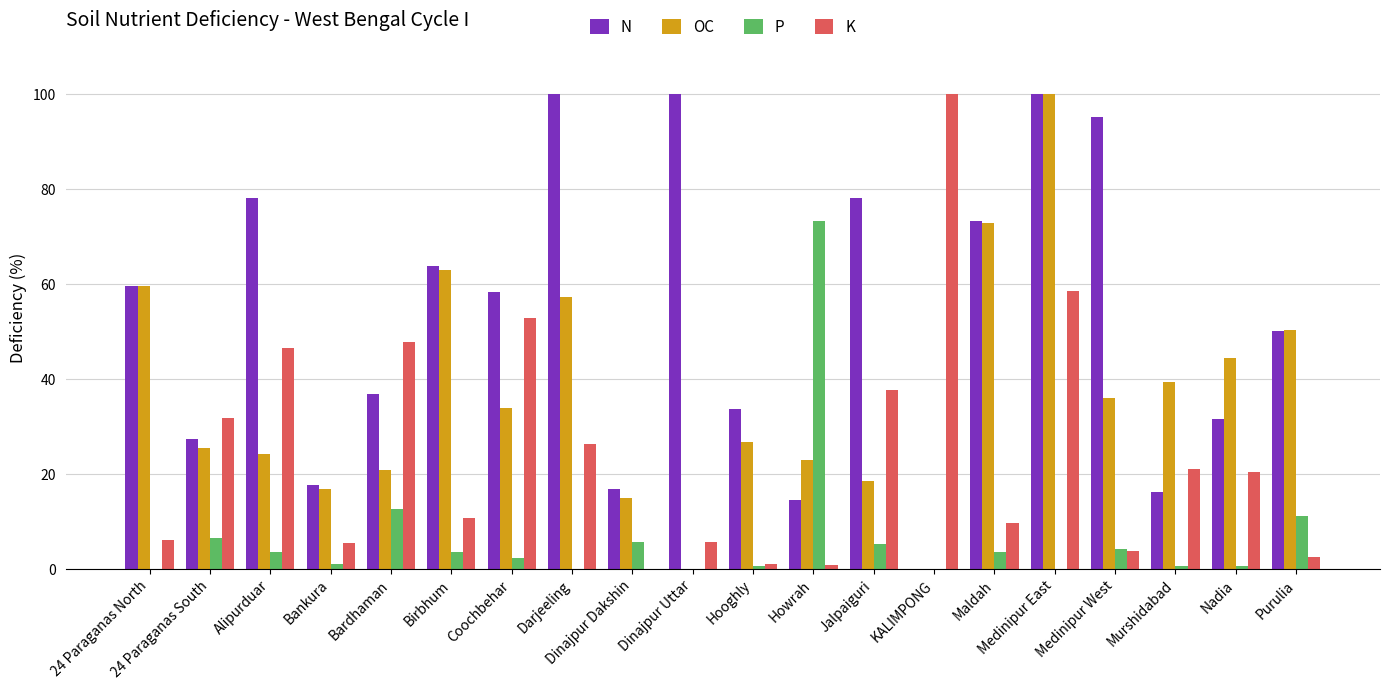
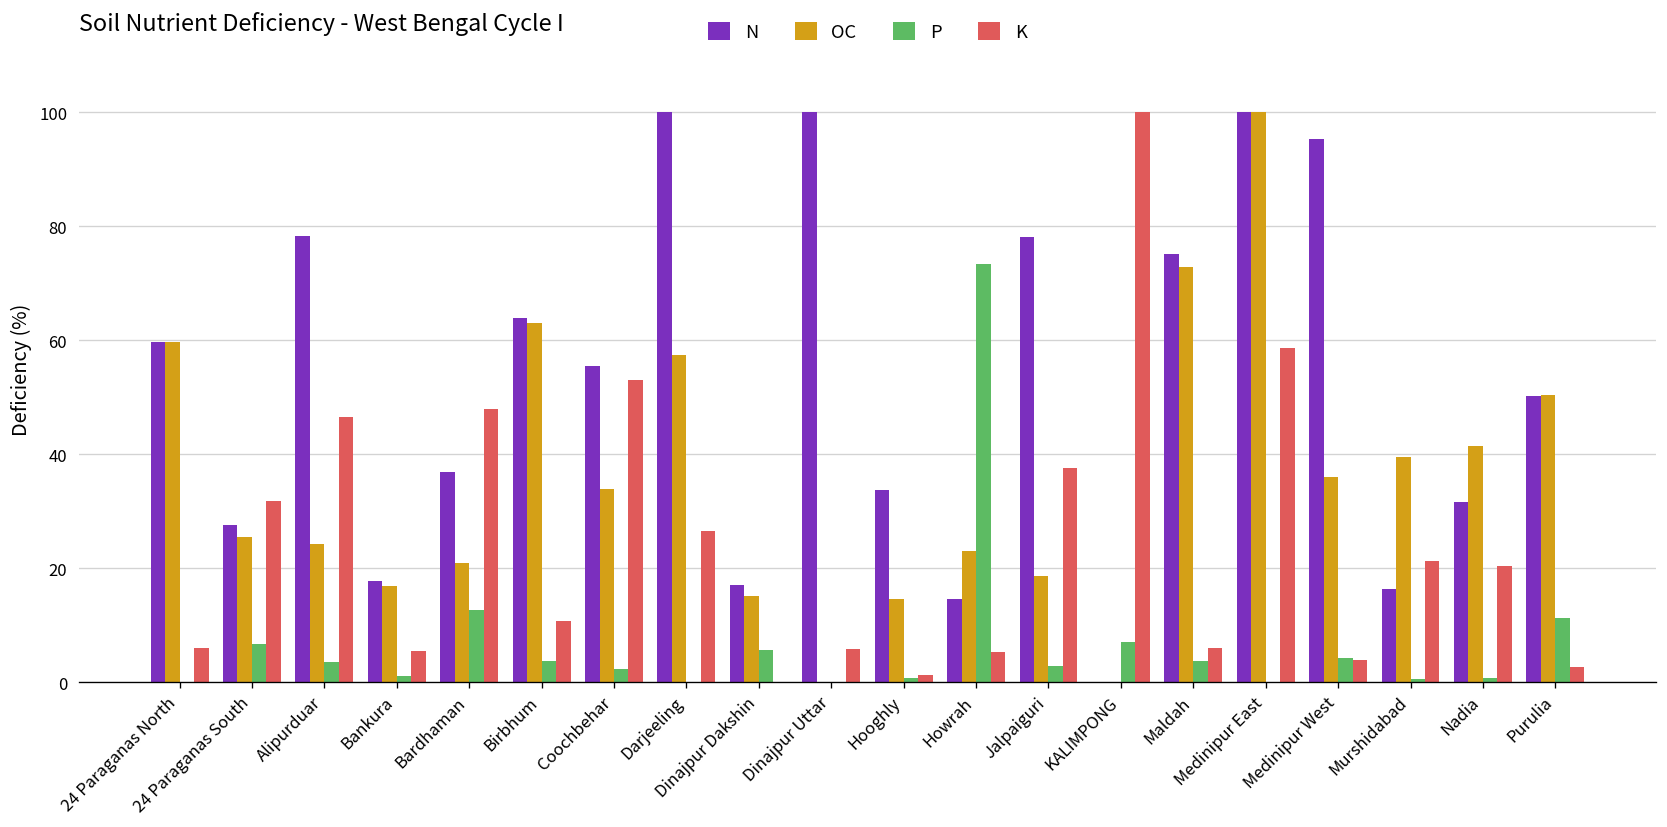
  {
    "N": {
      "24 Paraganas North": 60,
      "24 Paraganas South": 28,
      "Alipurduar": 78,
      "Bankura": 18,
      "Bardhaman": 37,
      "Birbhum": 64,
-     "Coochbehar": 58,
+     "Coochbehar": 55,
      "Darjeeling": 100,
      "Dinajpur Dakshin": 17,
      "Dinajpur Uttar": 100,
      "Hooghly": 34,
      "Howrah": 15,
      "Jalpaiguri": 78,
      "KALIMPONG": 0,
-     "Maldah": 73,
+     "Maldah": 75,
      "Medinipur East": 100,
      "Medinipur West": 95,
      "Murshidabad": 16,
      "Nadia": 32,
      "Purulia": 50
    },
    "OC": {
      "24 Paraganas North": 60,
      "24 Paraganas South": 25,
      "Alipurduar": 24,
      "Bankura": 17,
      "Bardhaman": 21,
      "Birbhum": 63,
      "Coochbehar": 34,
      "Darjeeling": 57,
      "Dinajpur Dakshin": 15,
      "Dinajpur Uttar": 0,
-     "Hooghly": 27,
+     "Hooghly": 15,
      "Howrah": 23,
      "Jalpaiguri": 19,
      "KALIMPONG": 0,
      "Maldah": 73,
      "Medinipur East": 100,
      "Medinipur West": 36,
      "Murshidabad": 39,
-     "Nadia": 45,
+     "Nadia": 41,
      "Purulia": 50
    },
    "P": {
      "24 Paraganas North": 0,
      "24 Paraganas South": 7,
      "Alipurduar": 4,
      "Bankura": 1,
      "Bardhaman": 13,
      "Birbhum": 4,
      "Coochbehar": 2,
      "Darjeeling": 0,
      "Dinajpur Dakshin": 6,
      "Dinajpur Uttar": 0,
      "Hooghly": 1,
      "Howrah": 73,
-     "Jalpaiguri": 5,
-     "KALIMPONG": 0,
+     "Jalpaiguri": 3,
+     "KALIMPONG": 7,
      "Maldah": 4,
      "Medinipur East": 0,
      "Medinipur West": 4,
      "Murshidabad": 1,
      "Nadia": 1,
      "Purulia": 11
    },
    "K": {
      "24 Paraganas North": 6,
      "24 Paraganas South": 32,
      "Alipurduar": 47,
      "Bankura": 5,
      "Bardhaman": 48,
      "Birbhum": 11,
      "Coochbehar": 53,
      "Darjeeling": 26,
      "Dinajpur Dakshin": 0,
      "Dinajpur Uttar": 6,
      "Hooghly": 1,
-     "Howrah": 1,
+     "Howrah": 5,
      "Jalpaiguri": 38,
      "KALIMPONG": 100,
-     "Maldah": 10,
+     "Maldah": 6,
      "Medinipur East": 59,
      "Medinipur West": 4,
      "Murshidabad": 21,
      "Nadia": 20,
      "Purulia": 3
    }
  }
